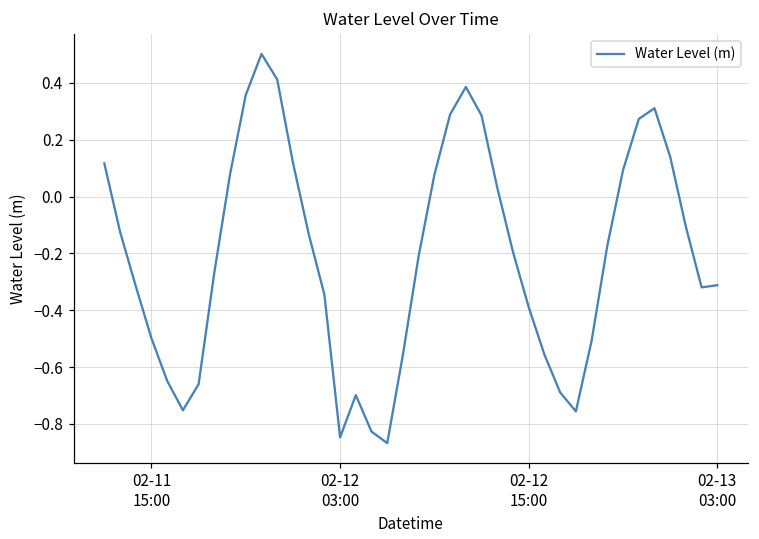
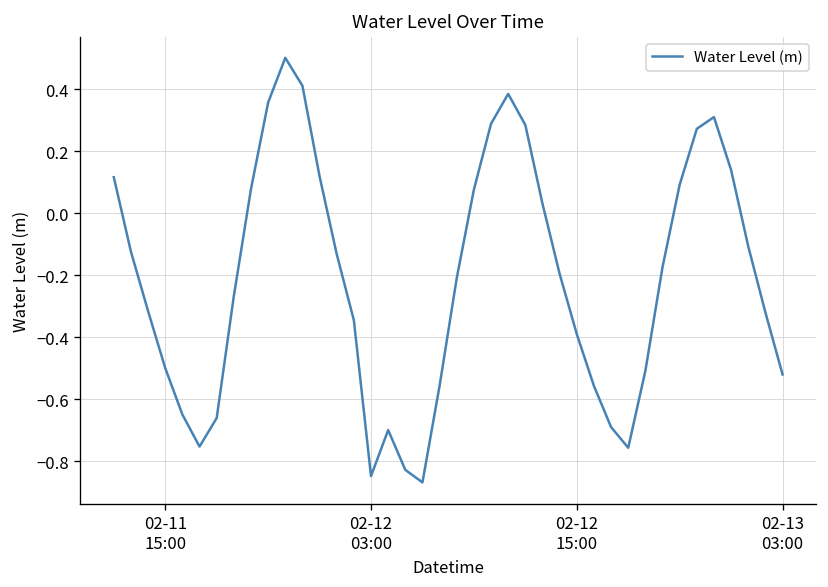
  {
    "02-11 15:00": -0.50,
    "02-12 03:00": -0.85,
    "02-12 15:00": -0.39,
-   "02-13 03:00": -0.31
+   "02-13 03:00": -0.52
  }
